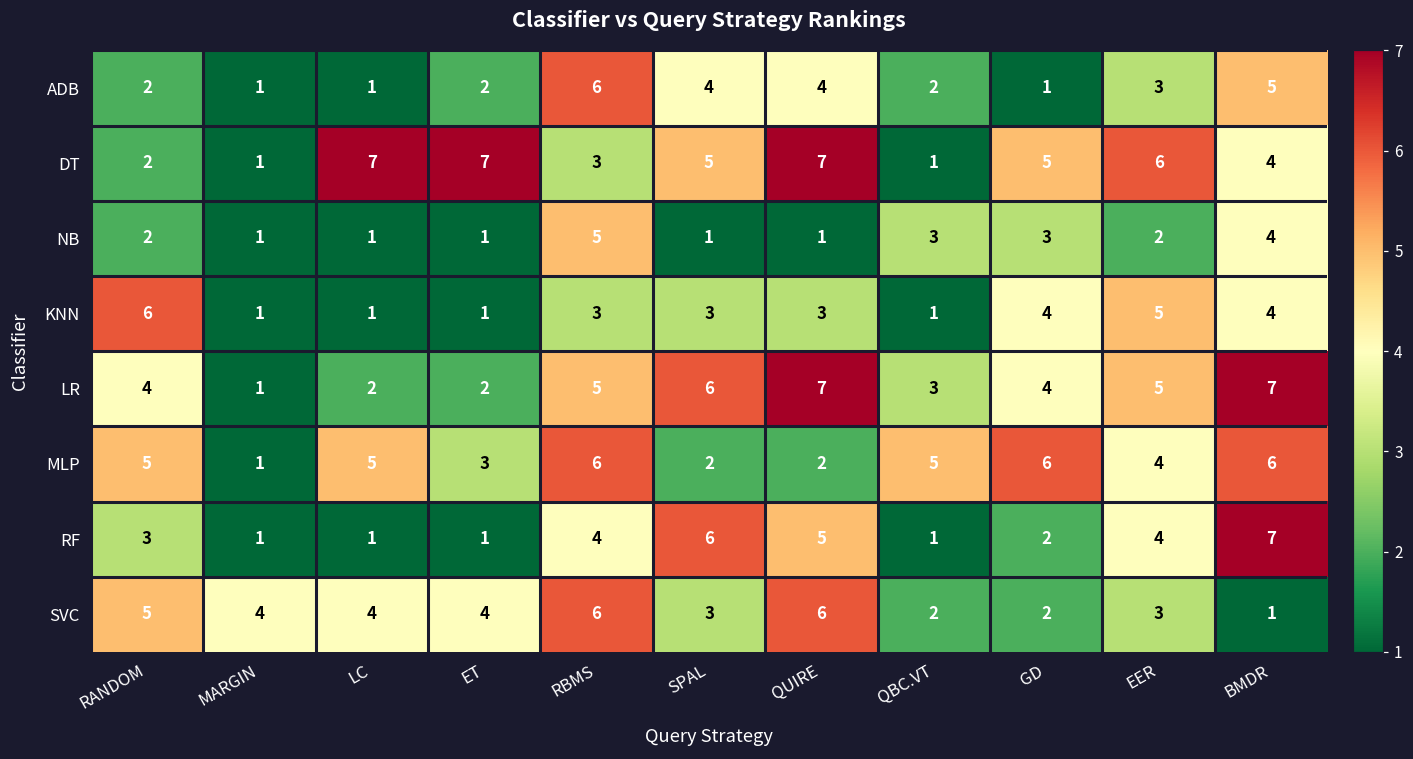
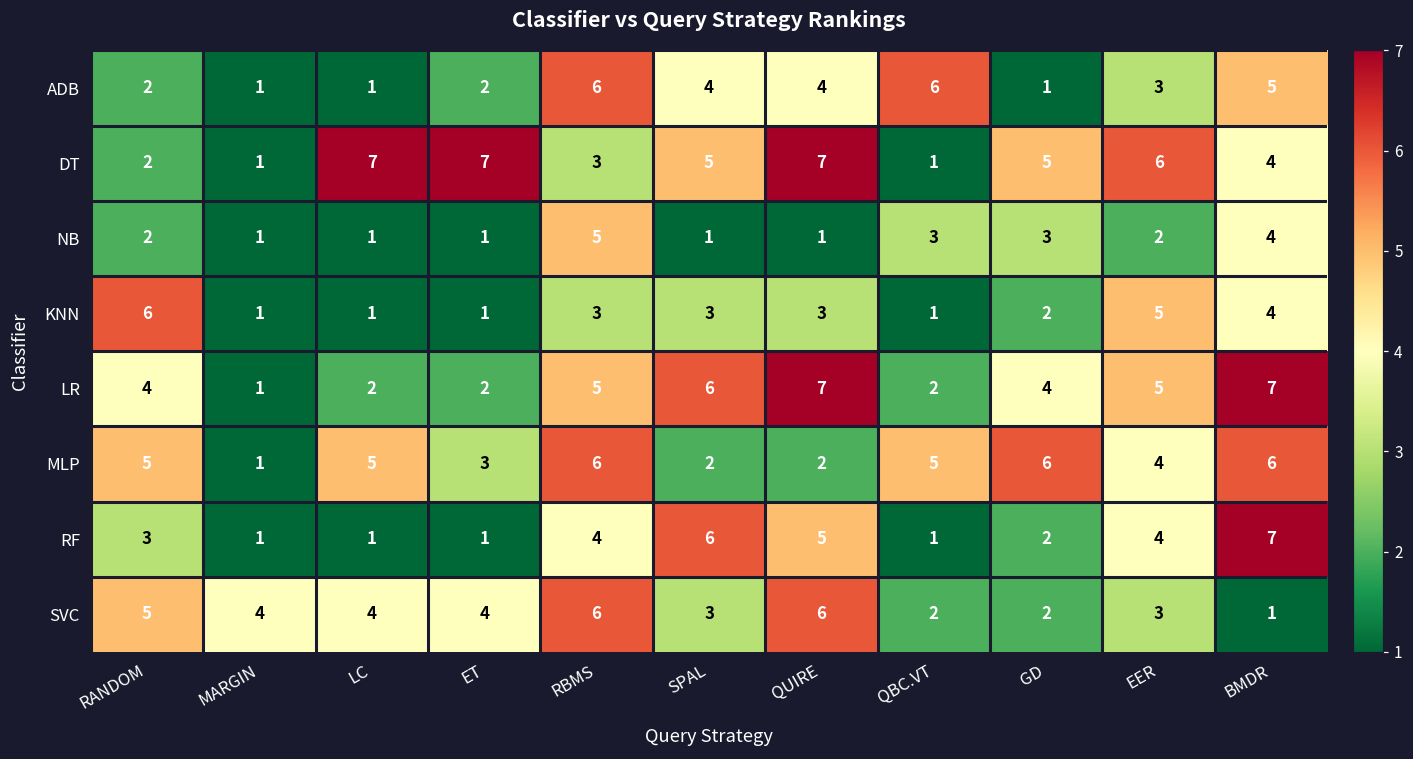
  {
    "ADB": {
      "RANDOM": 2,
      "MARGIN": 1,
      "LC": 1,
      "ET": 2,
      "RBMS": 6,
      "SPAL": 4,
      "QUIRE": 4,
-     "QBC.VT": 2,
+     "QBC.VT": 6,
      "GD": 1,
      "EER": 3,
      "BMDR": 5
    },
    "DT": {
      "RANDOM": 2,
      "MARGIN": 1,
      "LC": 7,
      "ET": 7,
      "RBMS": 3,
      "SPAL": 5,
      "QUIRE": 7,
      "QBC.VT": 1,
      "GD": 5,
      "EER": 6,
      "BMDR": 4
    },
    "NB": {
      "RANDOM": 2,
      "MARGIN": 1,
      "LC": 1,
      "ET": 1,
      "RBMS": 5,
      "SPAL": 1,
      "QUIRE": 1,
      "QBC.VT": 3,
      "GD": 3,
      "EER": 2,
      "BMDR": 4
    },
    "KNN": {
      "RANDOM": 6,
      "MARGIN": 1,
      "LC": 1,
      "ET": 1,
      "RBMS": 3,
      "SPAL": 3,
      "QUIRE": 3,
      "QBC.VT": 1,
-     "GD": 4,
+     "GD": 2,
      "EER": 5,
      "BMDR": 4
    },
    "LR": {
      "RANDOM": 4,
      "MARGIN": 1,
      "LC": 2,
      "ET": 2,
      "RBMS": 5,
      "SPAL": 6,
      "QUIRE": 7,
-     "QBC.VT": 3,
+     "QBC.VT": 2,
      "GD": 4,
      "EER": 5,
      "BMDR": 7
    },
    "MLP": {
      "RANDOM": 5,
      "MARGIN": 1,
      "LC": 5,
      "ET": 3,
      "RBMS": 6,
      "SPAL": 2,
      "QUIRE": 2,
      "QBC.VT": 5,
      "GD": 6,
      "EER": 4,
      "BMDR": 6
    },
    "RF": {
      "RANDOM": 3,
      "MARGIN": 1,
      "LC": 1,
      "ET": 1,
      "RBMS": 4,
      "SPAL": 6,
      "QUIRE": 5,
      "QBC.VT": 1,
      "GD": 2,
      "EER": 4,
      "BMDR": 7
    },
    "SVC": {
      "RANDOM": 5,
      "MARGIN": 4,
      "LC": 4,
      "ET": 4,
      "RBMS": 6,
      "SPAL": 3,
      "QUIRE": 6,
      "QBC.VT": 2,
      "GD": 2,
      "EER": 3,
      "BMDR": 1
    }
  }
